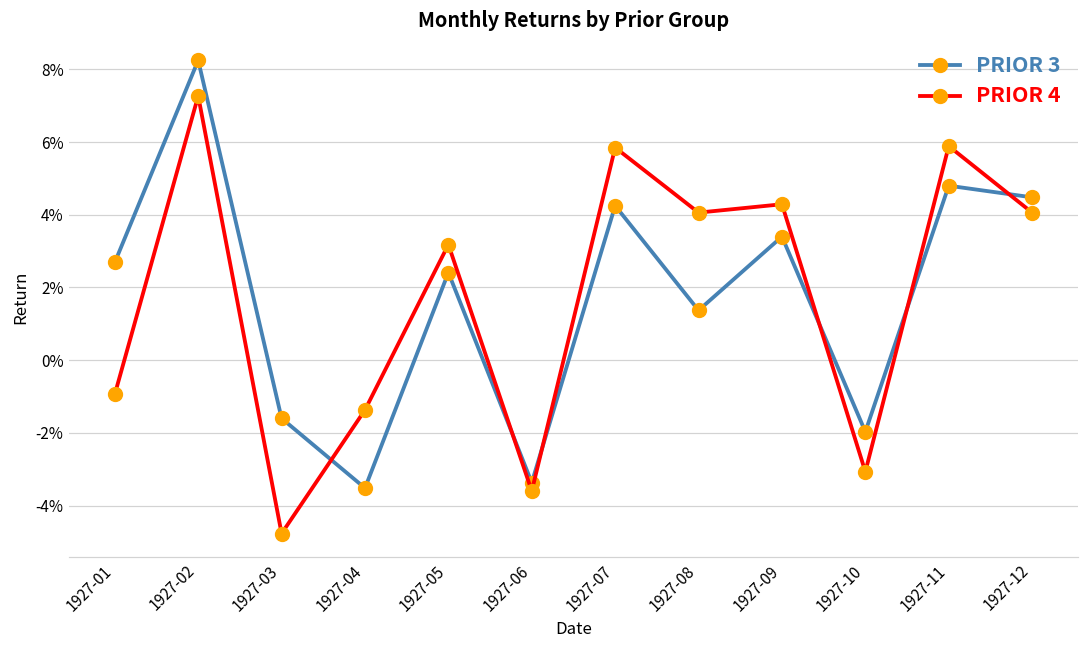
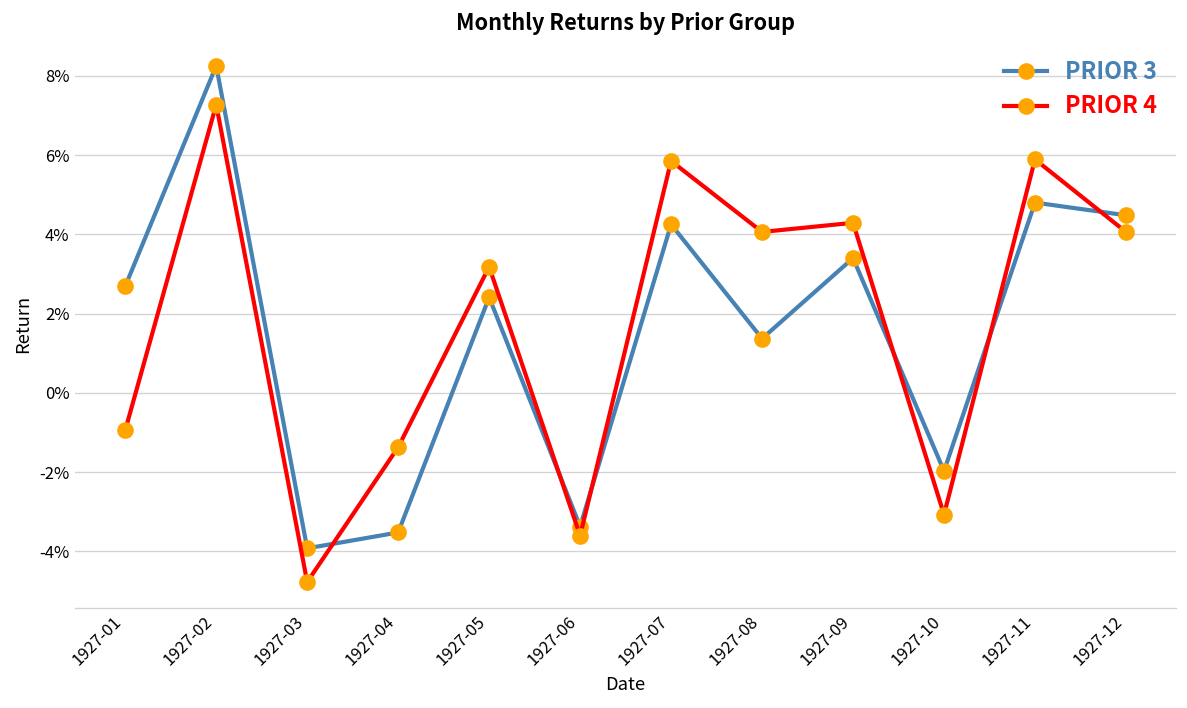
  {
    "PRIOR 3": {
      "1927-01": "2.7%",
      "1927-02": "8.3%",
-     "1927-03": "-1.6%",
+     "1927-03": "-3.9%",
      "1927-04": "-3.5%",
      "1927-05": "2.4%",
      "1927-06": "-3.4%",
      "1927-07": "4.3%",
      "1927-08": "1.4%",
      "1927-09": "3.4%",
      "1927-10": "-2.0%",
      "1927-11": "4.8%",
      "1927-12": "4.5%"
    },
    "PRIOR 4": {
      "1927-01": "-0.9%",
      "1927-02": "7.3%",
      "1927-03": "-4.8%",
      "1927-04": "-1.4%",
      "1927-05": "3.2%",
      "1927-06": "-3.6%",
      "1927-07": "5.9%",
      "1927-08": "4.1%",
      "1927-09": "4.3%",
      "1927-10": "-3.1%",
      "1927-11": "5.9%",
      "1927-12": "4.1%"
    }
  }
